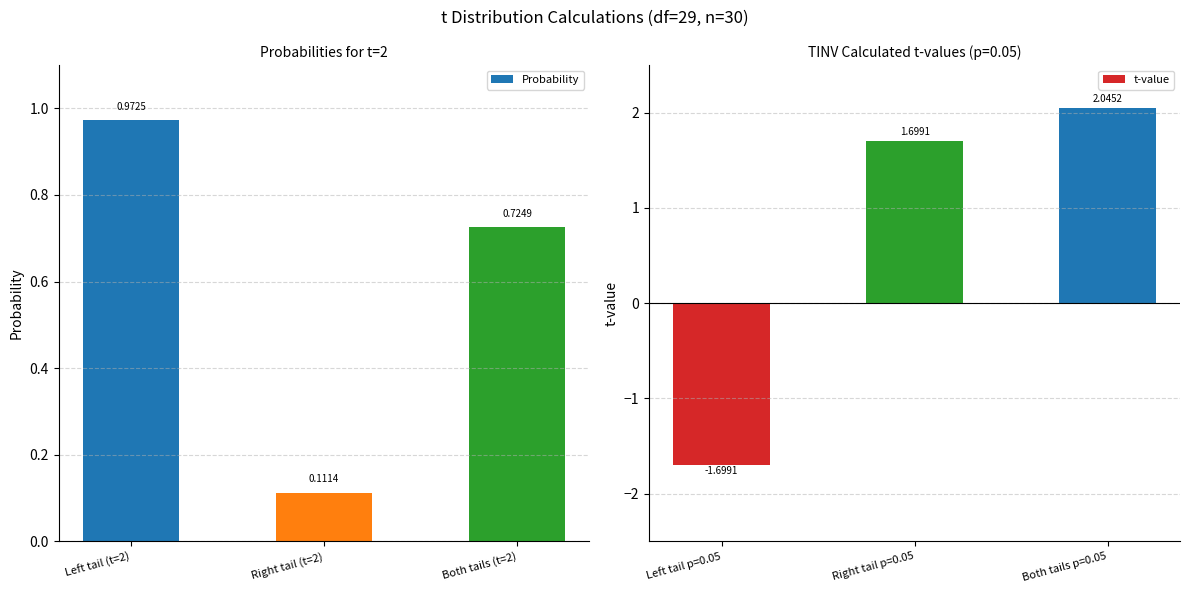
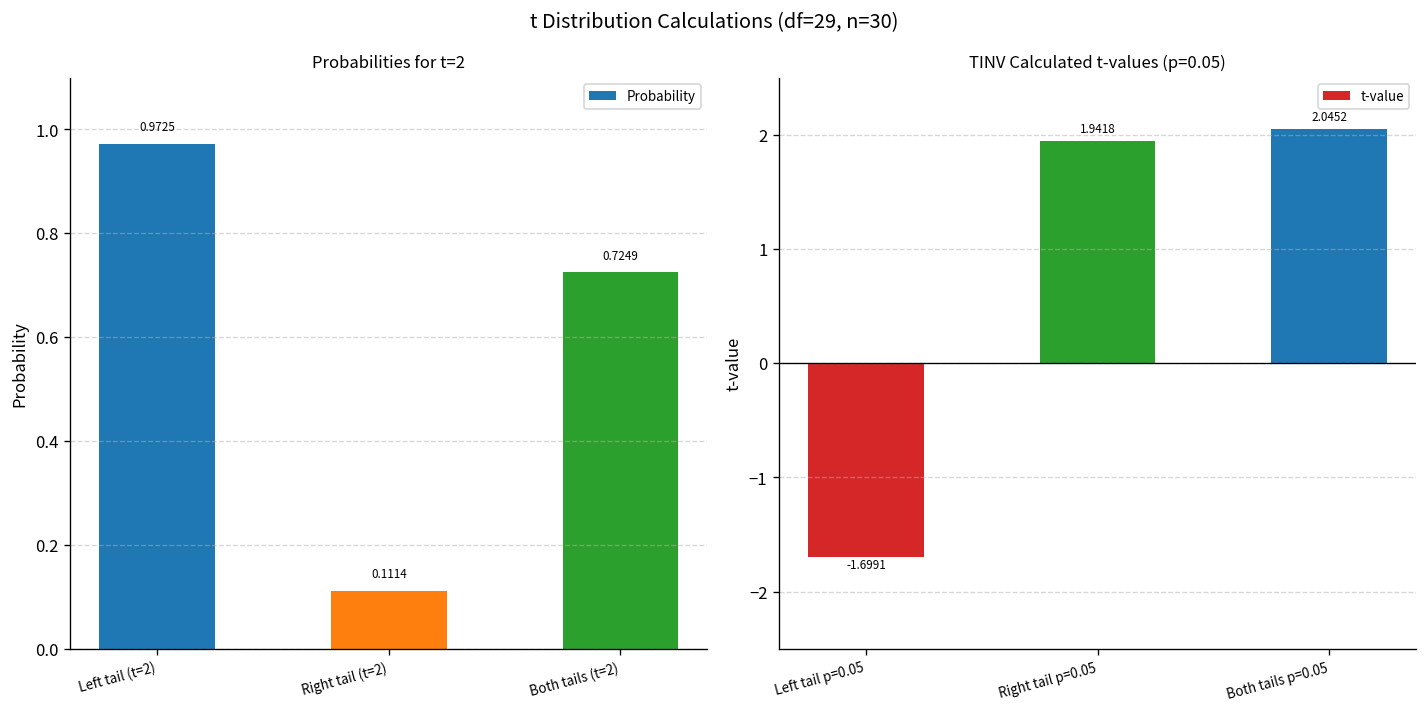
  {
    "Probabilities for t=2": {
      "Left tail (t=2)": 0.9725,
      "Right tail (t=2)": 0.1114,
      "Both tails (t=2)": 0.7249
    },
    "TINV Calculated t-values (p=0.05)": {
      "Left tail p=0.05": -1.6991,
-     "Right tail p=0.05": 1.6991,
+     "Right tail p=0.05": 1.9418,
      "Both tails p=0.05": 2.0452
    }
  }
